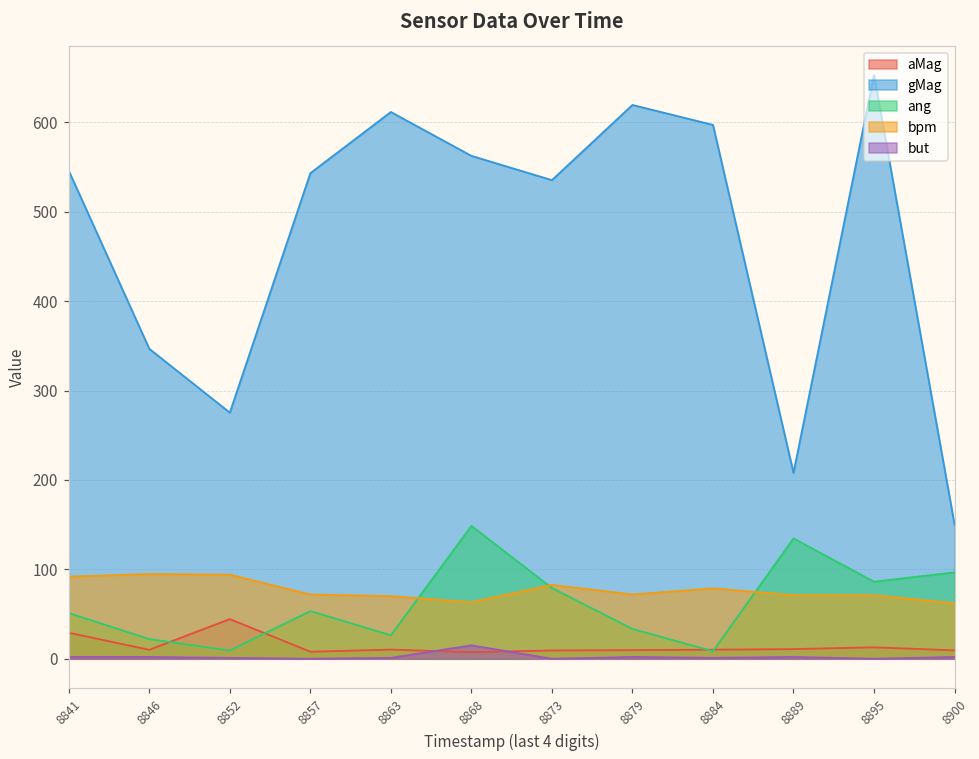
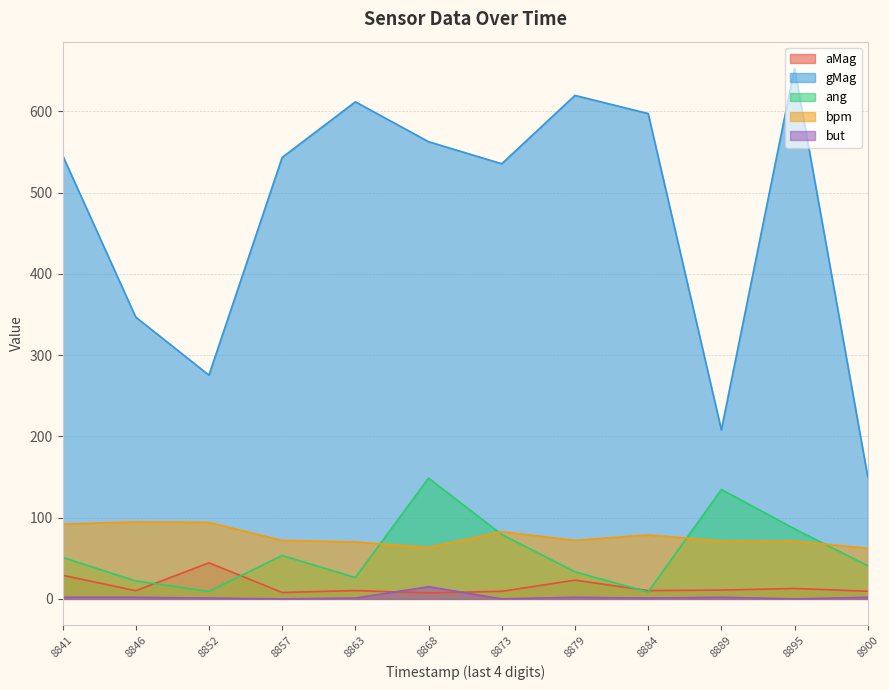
  {
    "aMag": {
      "8841": 30,
      "8846": 10,
      "8852": 40,
      "8857": 10,
      "8863": 10,
      "8868": 10,
      "8873": 10,
-     "8879": 10,
+     "8879": 20,
      "8889": 10,
      "8895": 10,
      "8900": 10
    },
    "gMag": {
      "8841": 550,
      "8846": 350,
      "8852": 280,
      "8857": 540,
      "8863": 610,
      "8868": 560,
      "8873": 540,
      "8879": 620,
      "8884": 600,
      "8889": 210,
      "8900": 150
    },
    "ang": {
      "8841": 50,
      "8846": 20,
      "8852": 10,
      "8857": 50,
      "8863": 30,
      "8868": 150,
      "8873": 80,
      "8879": 30,
      "8889": 130,
      "8895": 90,
-     "8900": 100
+     "8900": 40
    },
    "bpm": {
      "8841": 90,
      "8846": 90,
      "8852": 90,
      "8857": 70,
      "8863": 70,
      "8868": 60,
      "8873": 80,
      "8879": 70,
      "8884": 80,
      "8889": 70,
      "8895": 70,
      "8900": 60
    },
    "but": {
      "8841": 0,
      "8846": 0,
      "8852": 0,
      "8857": 0,
      "8863": 0,
      "8868": 20,
      "8873": 0,
      "8879": 0,
      "8884": 0,
      "8889": 0,
      "8895": 0,
      "8900": 0
    }
  }
